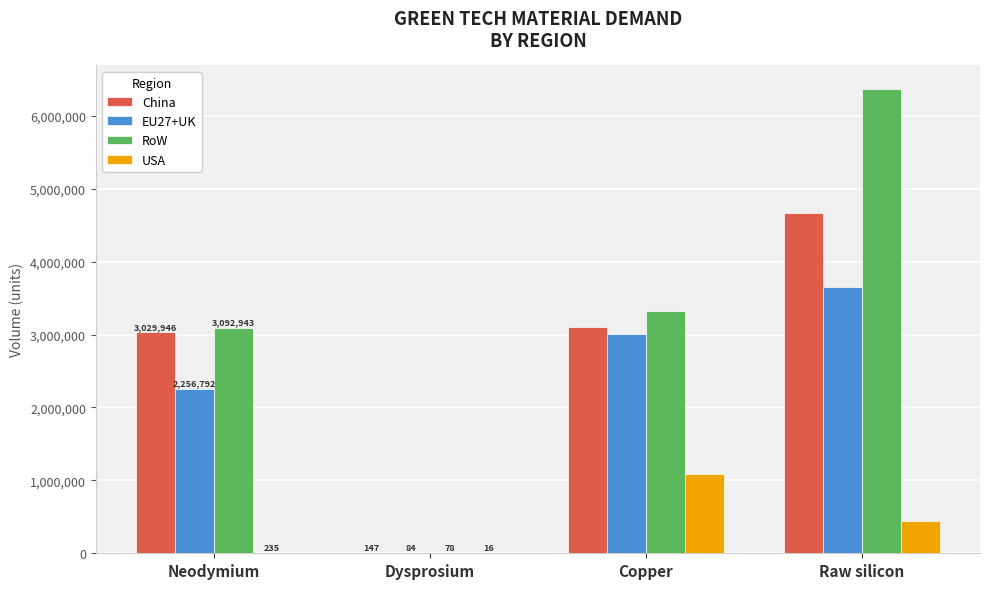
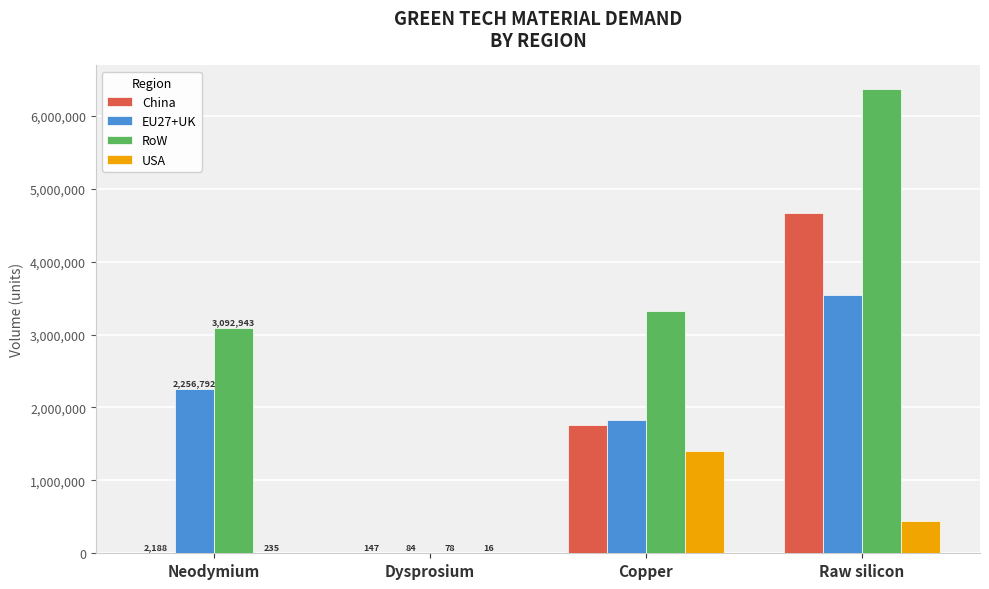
  {
    "China": {
-     "Neodymium": "3,029,946",
+     "Neodymium": "2,188",
      "Dysprosium": "147",
-     "Copper": "3,100,000"
+     "Copper": "1,800,000"
    },
    "EU27+UK": {
-     "Copper": "3,000,000",
-     "Raw silicon": "3,700,000"
+     "Copper": "1,800,000",
+     "Raw silicon": "3,500,000"
    },
    "RoW": {
      "Neodymium": "3,092,943",
      "Dysprosium": "78"
    },
    "USA": {
-     "Copper": "1,100,000",
+     "Copper": "1,400,000",
      "Raw silicon": "400,000"
    }
  }
